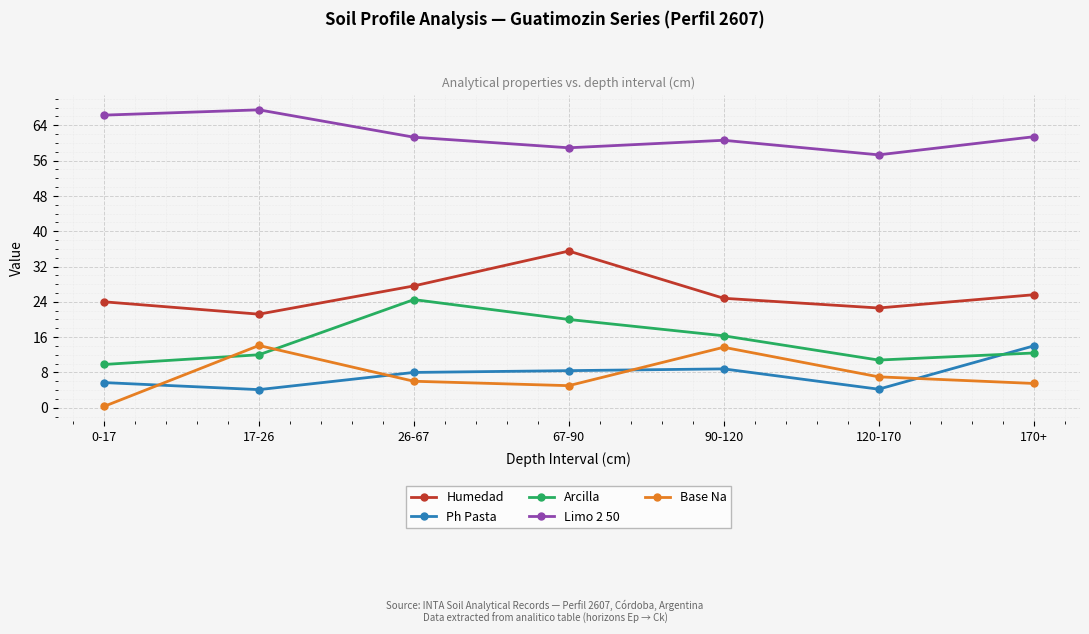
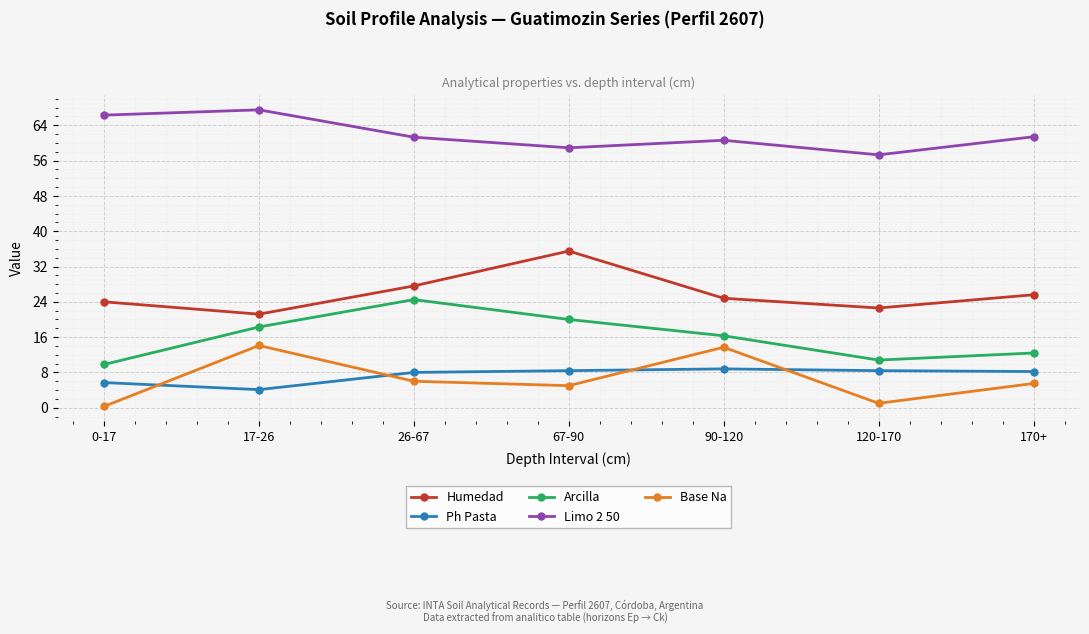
  {
    "Humedad": {
      "0-17": 24,
      "17-26": 21,
      "26-67": 28,
      "67-90": 36,
      "90-120": 25,
      "120-170": 23,
      "170+": 26
    },
    "Ph Pasta": {
      "0-17": 6,
      "17-26": 4,
      "26-67": 8,
      "67-90": 8,
      "90-120": 9,
-     "120-170": 4,
-     "170+": 14
+     "120-170": 8,
+     "170+": 8
    },
    "Arcilla": {
      "0-17": 10,
-     "17-26": 12,
+     "17-26": 18,
      "26-67": 25,
      "67-90": 20,
      "90-120": 16,
      "120-170": 11,
      "170+": 12
    },
    "Limo 2 50": {
      "0-17": 66,
      "17-26": 68,
      "26-67": 61,
      "67-90": 59,
      "90-120": 61,
      "120-170": 57,
      "170+": 61
    },
    "Base Na": {
      "0-17": 0,
      "17-26": 14,
      "26-67": 6,
      "67-90": 5,
      "90-120": 14,
-     "120-170": 7,
+     "120-170": 1,
      "170+": 6
    }
  }
